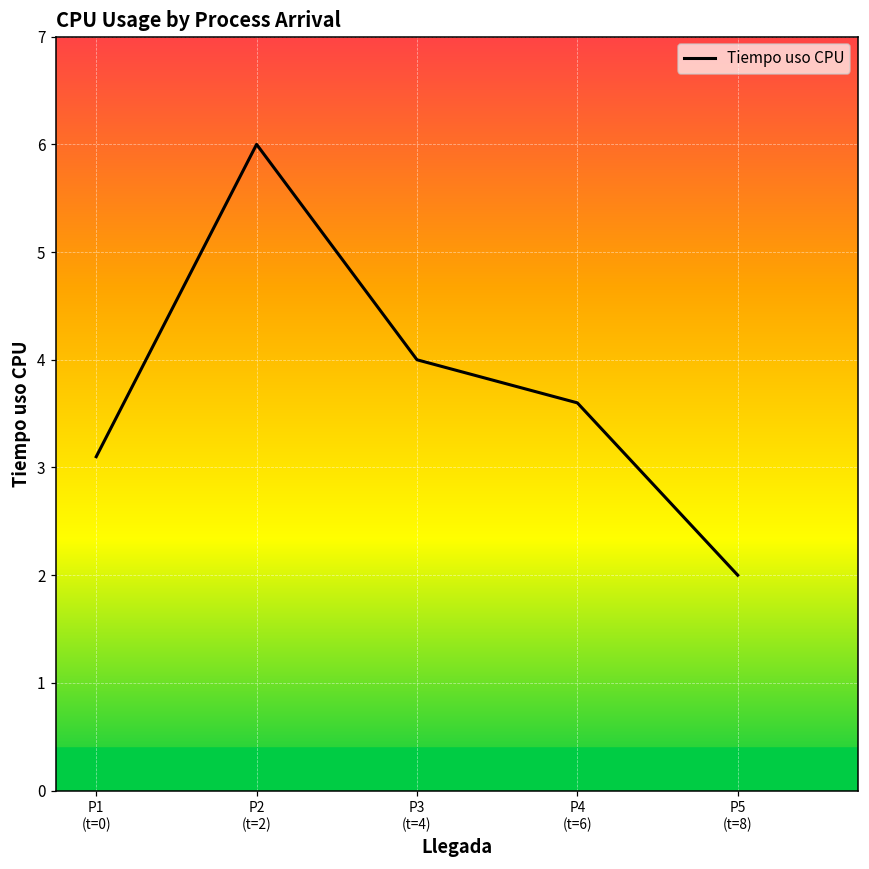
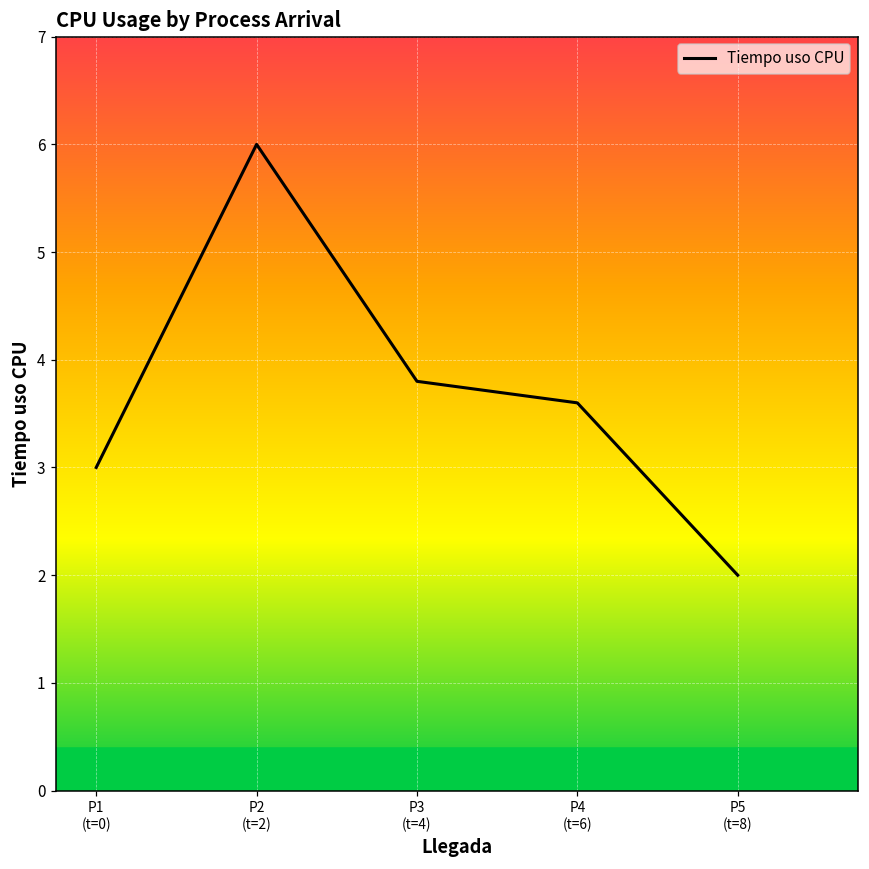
  {
-   "P1 (t=0)": 3.1,
+   "P1 (t=0)": 3.0,
    "P2 (t=2)": 6.0,
-   "P3 (t=4)": 4.0,
+   "P3 (t=4)": 3.8,
    "P4 (t=6)": 3.6,
    "P5 (t=8)": 2.0
  }
